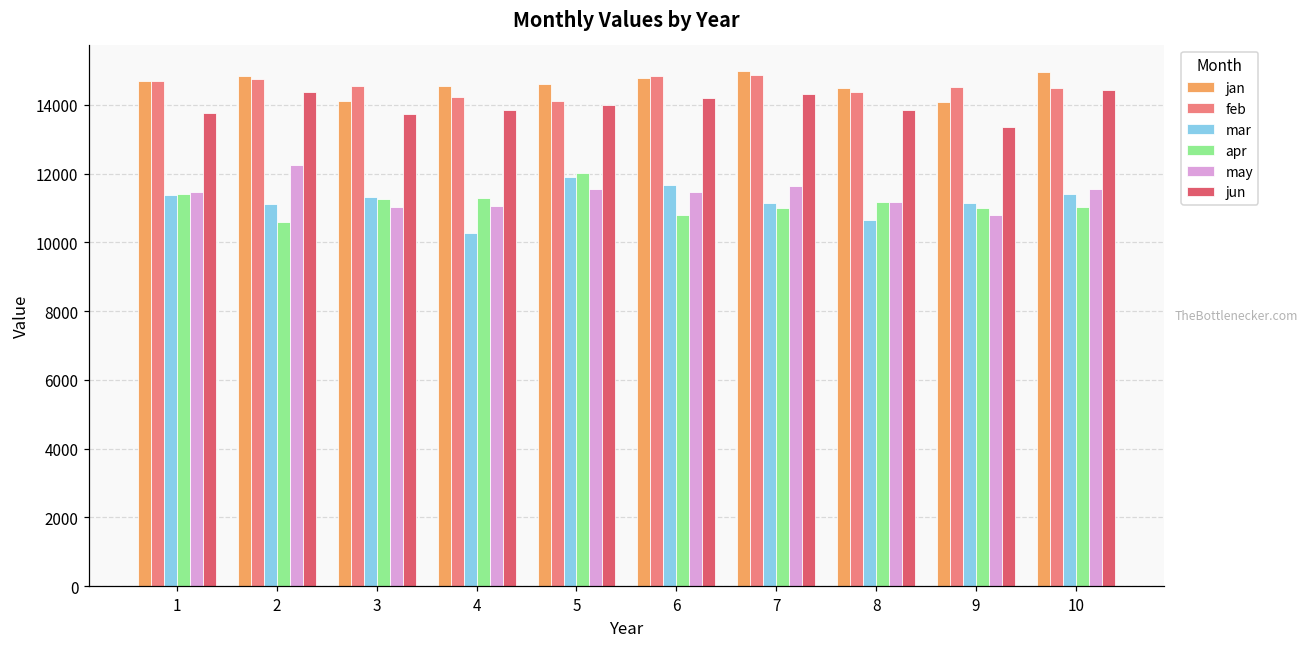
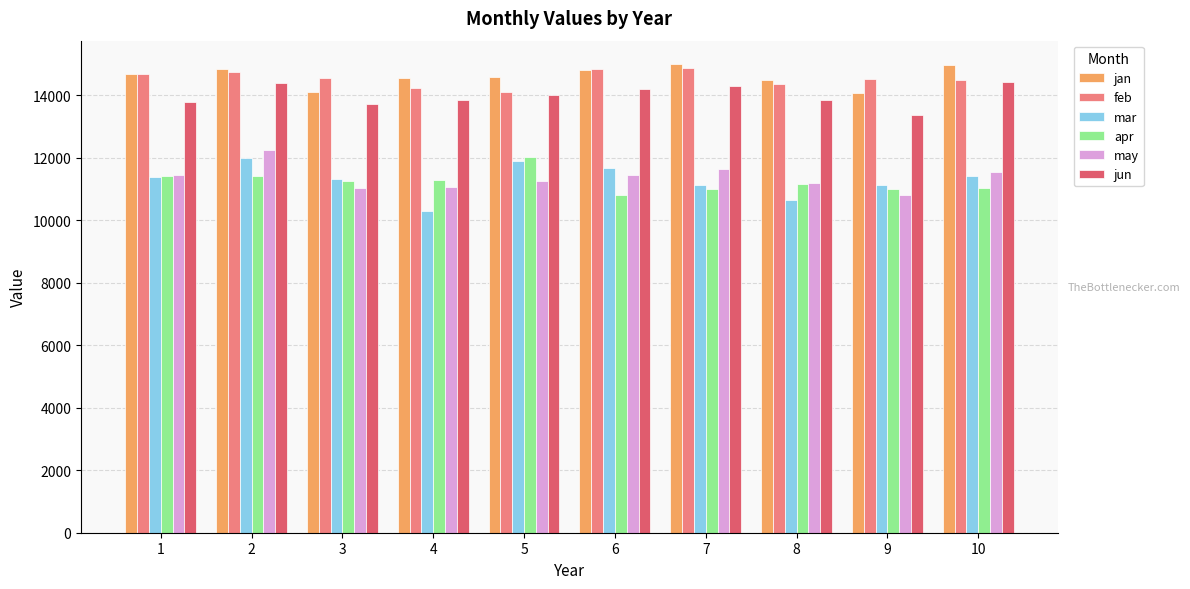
  {
    "mar": {
      "1": 11400,
-     "2": 11100,
+     "2": 12000,
      "3": 11300,
      "4": 10300,
      "5": 11900,
      "6": 11700,
      "7": 11100,
      "8": 10700,
      "9": 11100,
      "10": 11400
    },
    "apr": {
      "1": 11400,
-     "2": 10600,
+     "2": 11400,
      "3": 11300,
      "4": 11300,
      "5": 12000,
      "6": 10800,
      "7": 11000,
      "8": 11200,
      "9": 11000,
      "10": 11000
    },
    "may": {
      "1": 11500,
      "2": 12200,
      "3": 11000,
      "4": 11100,
-     "5": 11500,
+     "5": 11200,
      "6": 11500,
      "7": 11700,
      "8": 11200,
      "9": 10800,
      "10": 11600
    }
  }
